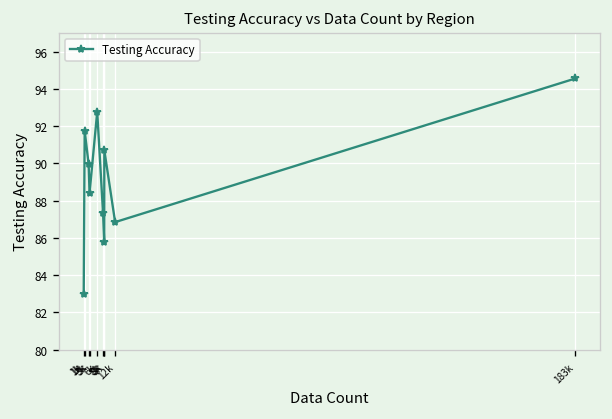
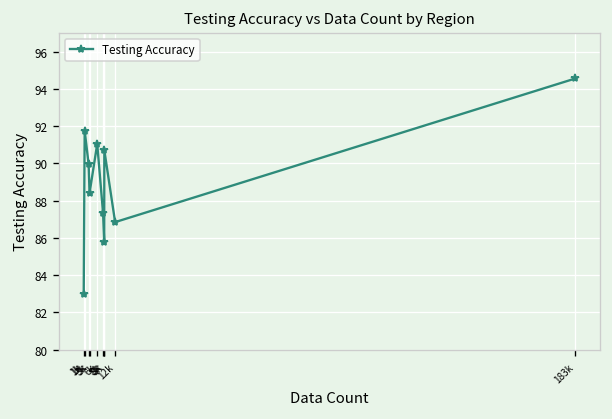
  {
-   "6k": 92.8,
+   "6k": 91.1,
    "12k": 86.9,
    "183k": 94.6
  }
